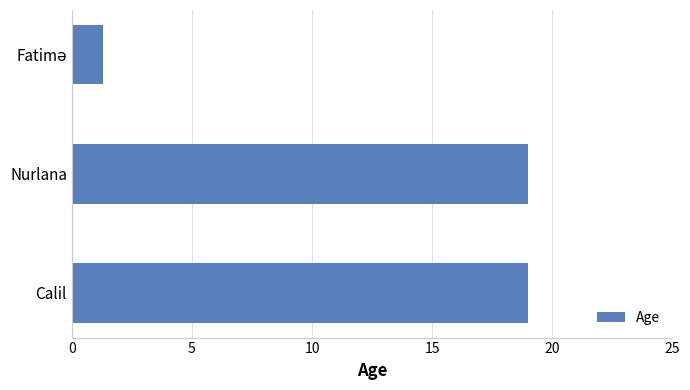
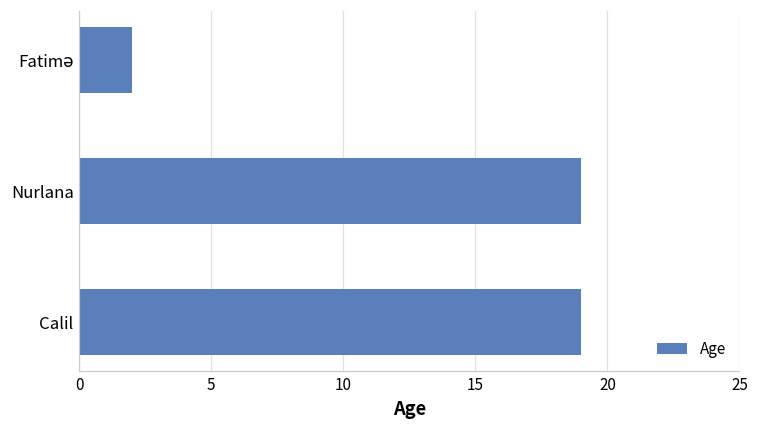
  {
-   "Fatimə": 1.3,
+   "Fatimə": 2.0,
    "Nurlana": 19.0,
    "Calil": 19.0
  }
